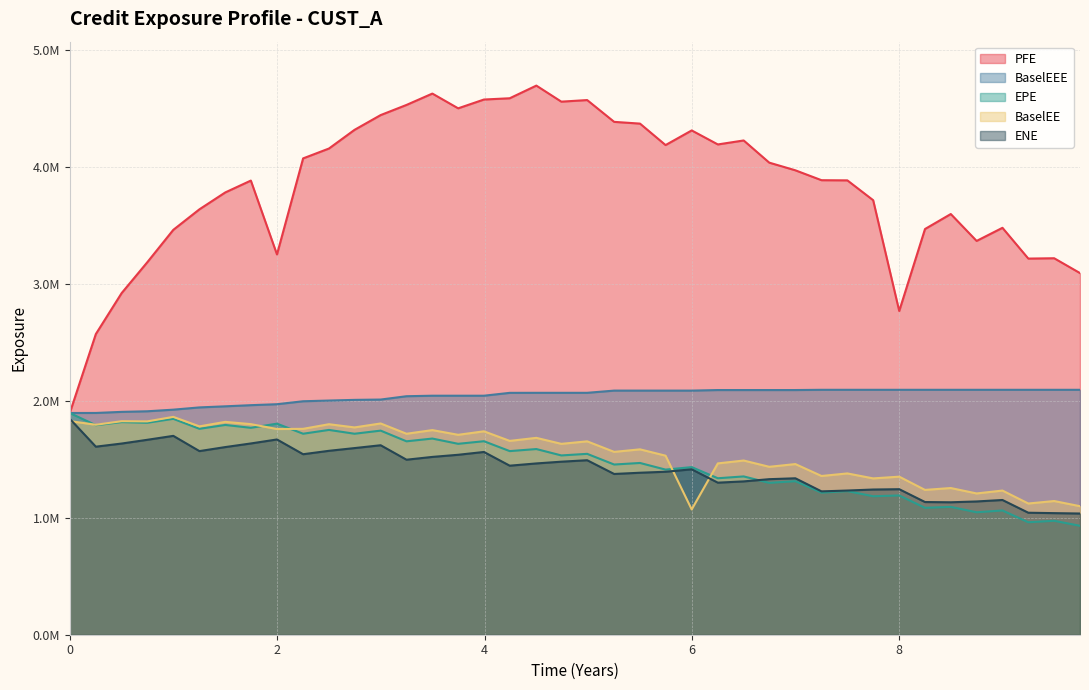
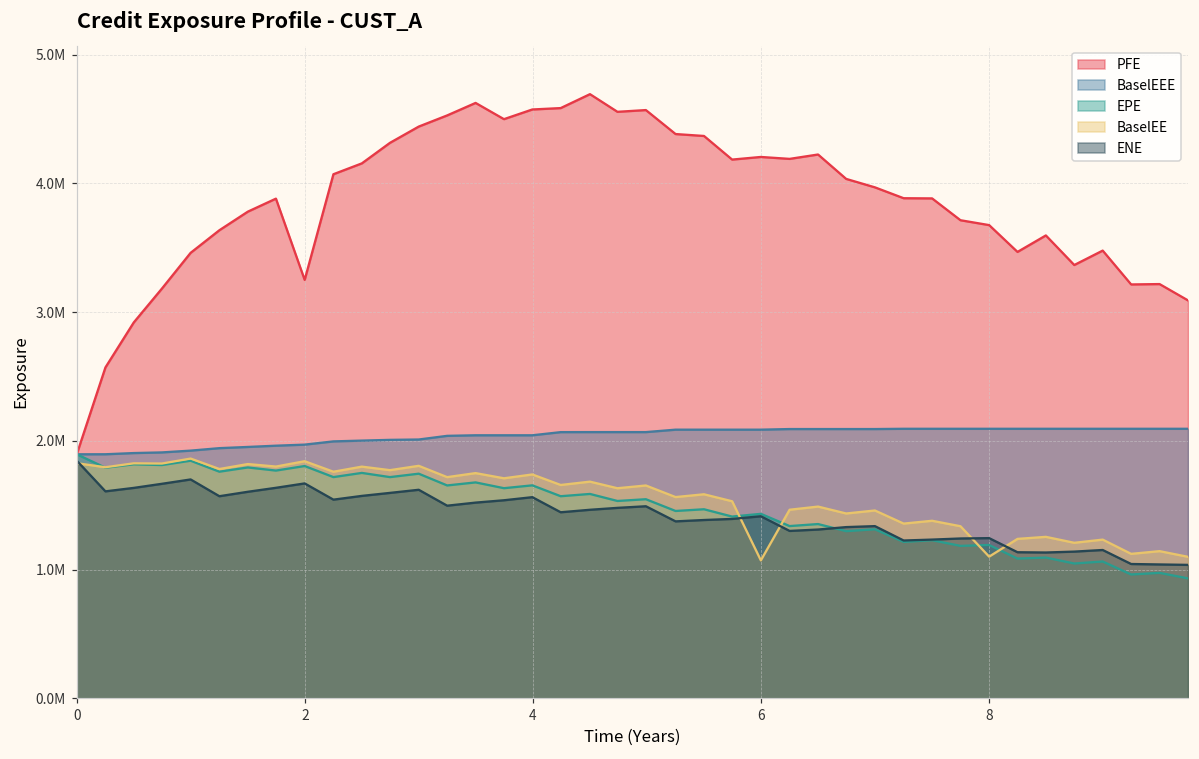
  {
    "PFE": {
      "2": 3250000,
-     "6": 4310000,
-     "8": 2770000
+     "6": 4210000,
+     "8": 3680000
    },
    "BaselEE": {
-     "2": 1760000,
+     "2": 1840000,
      "6": 1070000,
-     "8": 1350000
+     "8": 1100000
    },
    "ENE": {
      "2": 1670000,
      "8": 1240000
    }
  }
